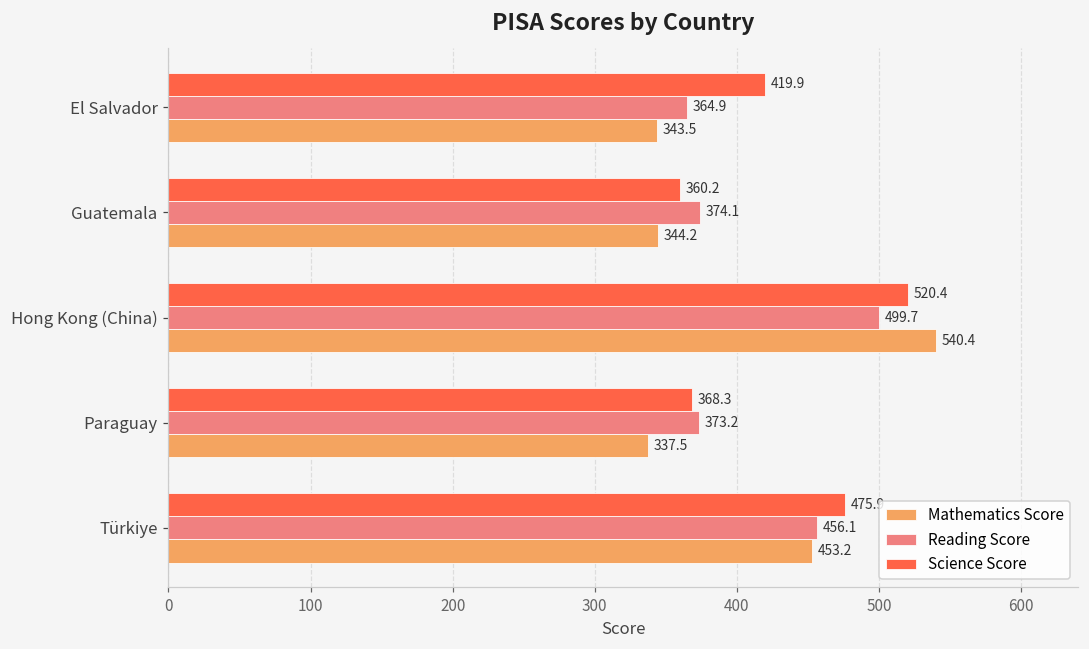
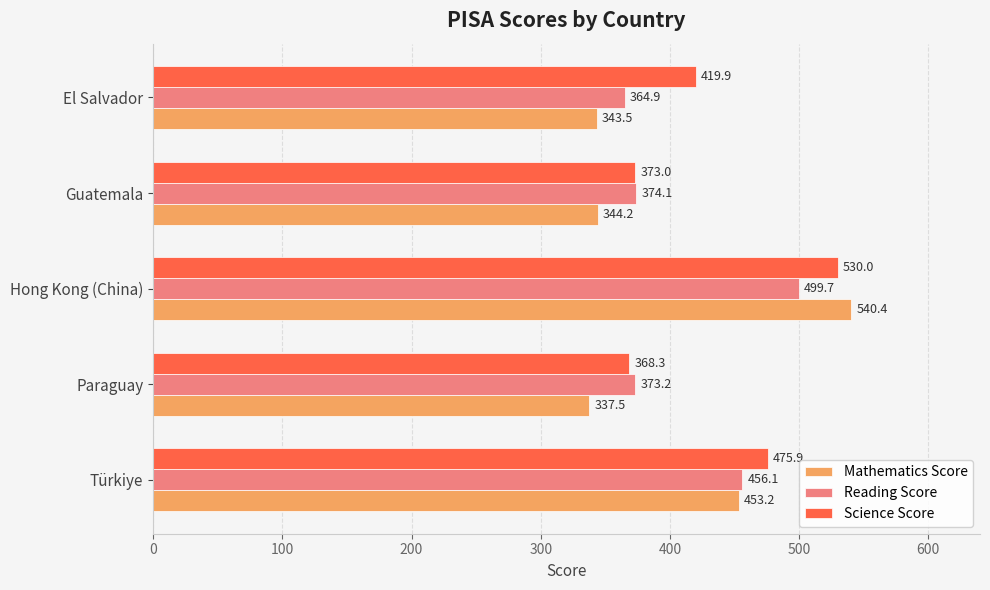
  {
    "Science Score": {
      "El Salvador": 419.9,
-     "Guatemala": 360.2,
-     "Hong Kong (China)": 520.4,
+     "Guatemala": 373.0,
+     "Hong Kong (China)": 530.0,
      "Paraguay": 368.3
    }
  }
